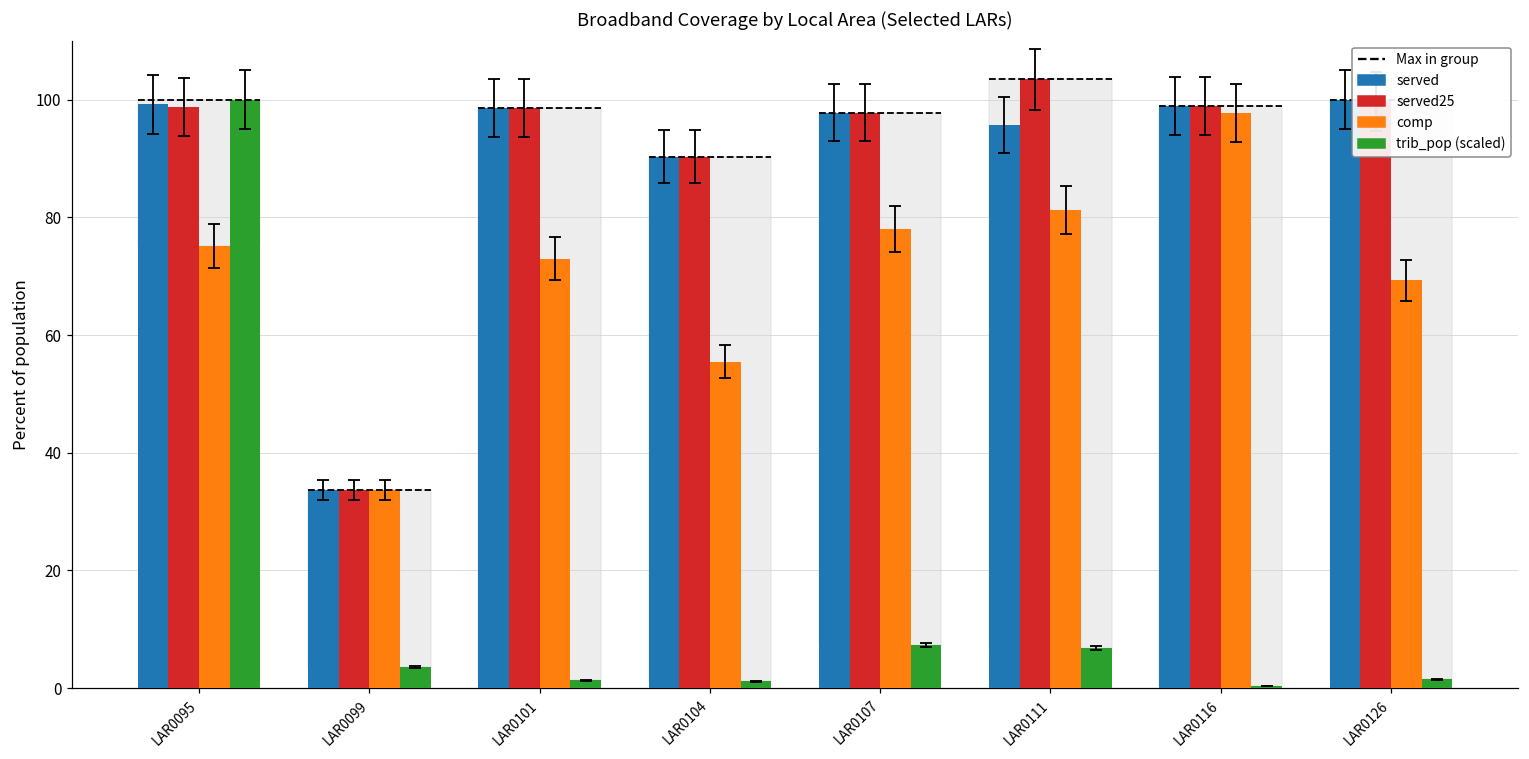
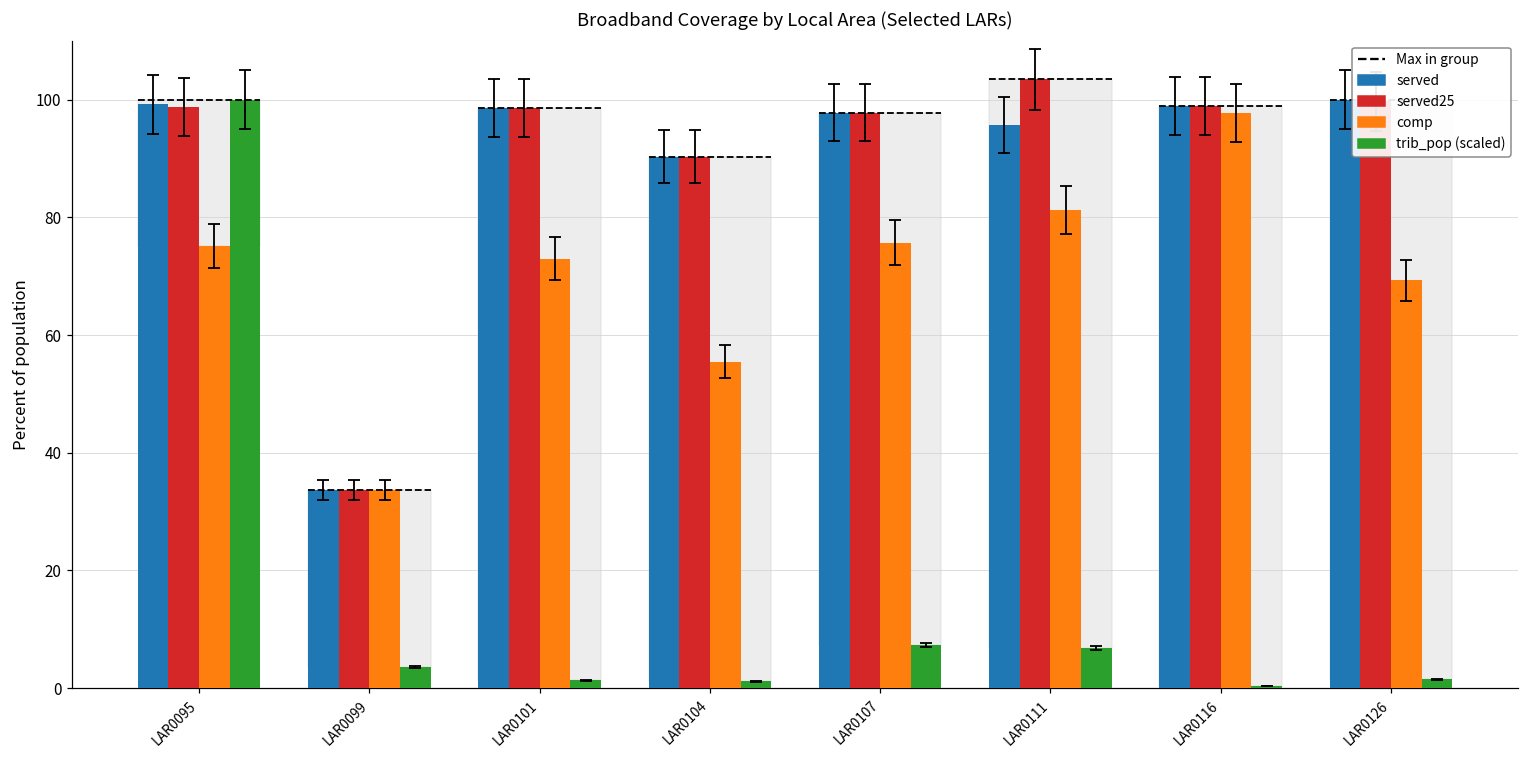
  {
    "served": {
      "LAR0095": 99,
      "LAR0099": 34,
      "LAR0101": 99,
      "LAR0104": 90,
      "LAR0107": 98,
      "LAR0111": 96,
      "LAR0116": 99,
      "LAR0126": 100
    },
    "served25": {
      "LAR0095": 99,
      "LAR0099": 34,
      "LAR0101": 99,
      "LAR0104": 90,
      "LAR0107": 98,
      "LAR0111": 104,
      "LAR0116": 99
    },
    "comp": {
      "LAR0095": 75,
      "LAR0099": 34,
      "LAR0101": 73,
      "LAR0104": 56,
-     "LAR0107": 78,
+     "LAR0107": 76,
      "LAR0111": 81,
      "LAR0116": 98,
      "LAR0126": 69
    },
    "trib_pop (scaled)": {
      "LAR0095": 100,
      "LAR0099": 4,
      "LAR0101": 1,
      "LAR0104": 1,
      "LAR0107": 7,
      "LAR0111": 7,
      "LAR0126": 1
    }
  }
